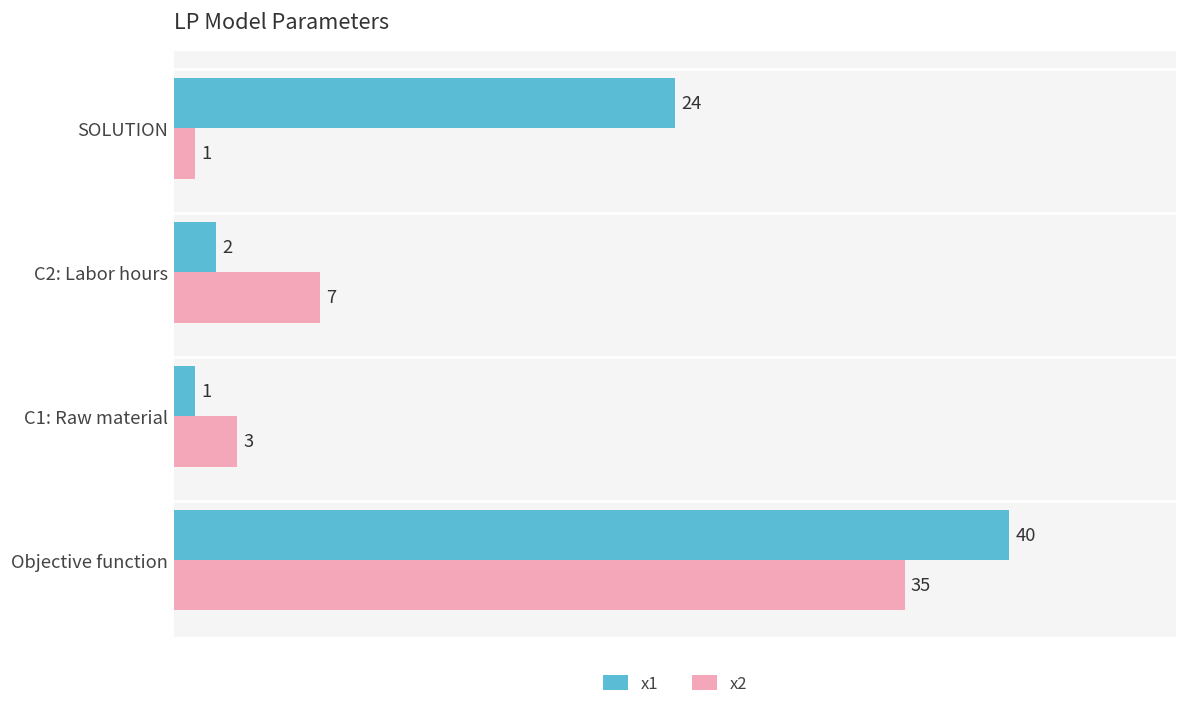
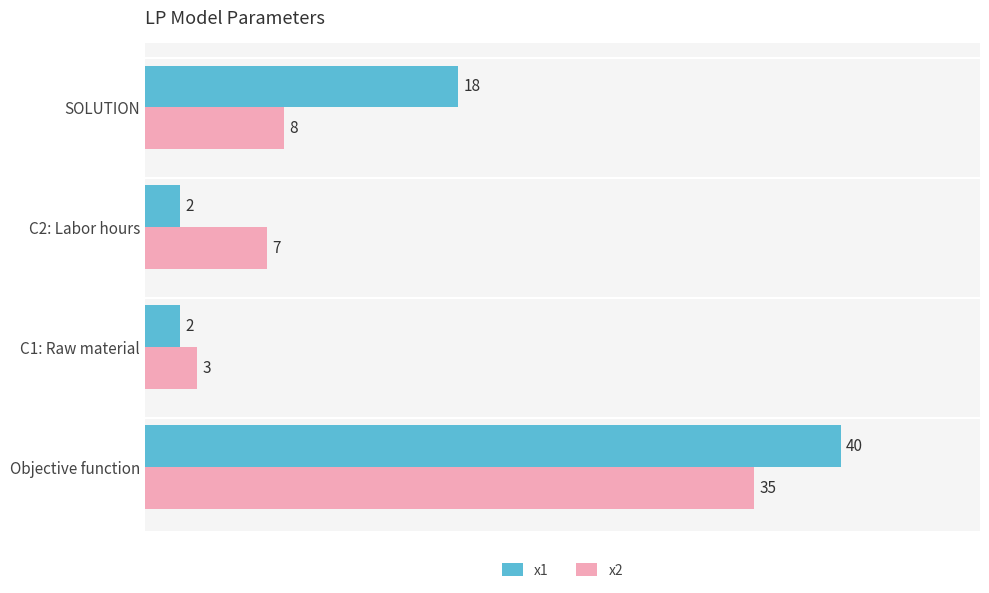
  {
    "x1": {
-     "SOLUTION": 24,
+     "SOLUTION": 18,
      "C2: Labor hours": 2,
-     "C1: Raw material": 1,
+     "C1: Raw material": 2,
      "Objective function": 40
    },
    "x2": {
-     "SOLUTION": 1,
+     "SOLUTION": 8,
      "C2: Labor hours": 7,
      "C1: Raw material": 3,
      "Objective function": 35
    }
  }
